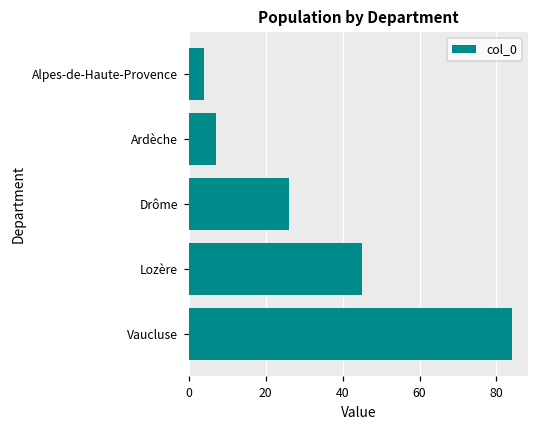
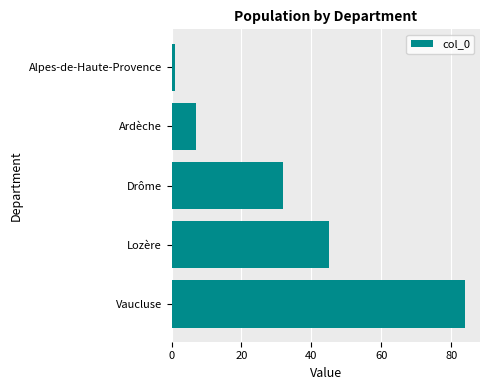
  {
-   "Alpes-de-Haute-Provence": 4,
+   "Alpes-de-Haute-Provence": 1,
    "Ardèche": 7,
-   "Drôme": 26,
+   "Drôme": 32,
    "Lozère": 45,
    "Vaucluse": 84
  }
